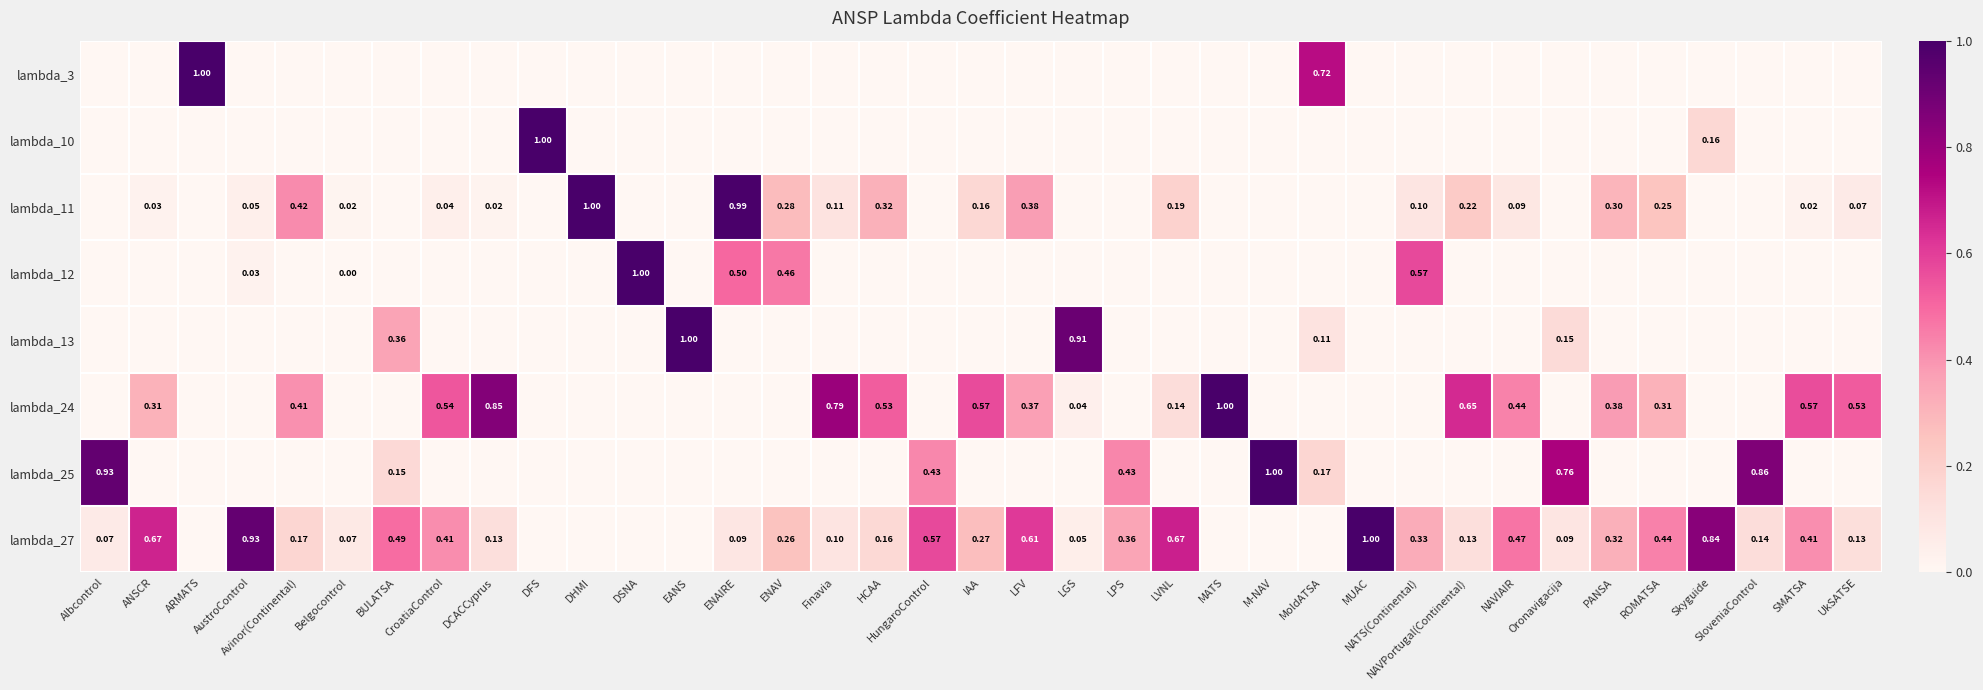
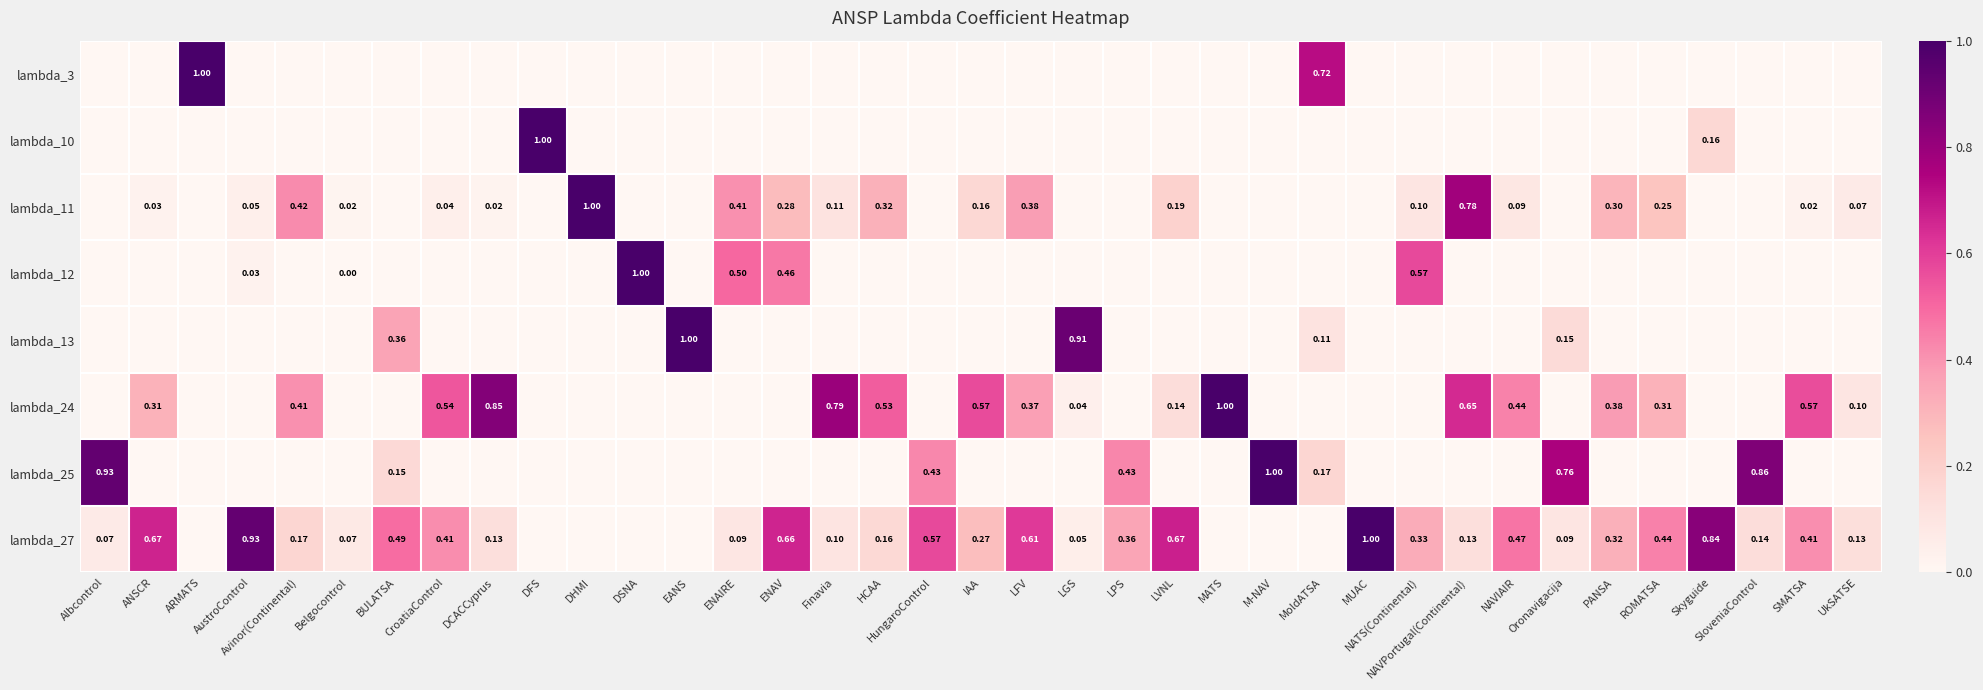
  {
    "lambda_3": {
      "ARMATS": 1.00,
      "MoldATSA": 0.72
    },
    "lambda_10": {
      "DFS": 1.00,
      "Skyguide": 0.16
    },
    "lambda_11": {
      "ANSCR": 0.03,
      "AustroControl": 0.05,
      "Avinor(Continental)": 0.42,
      "Belgocontrol": 0.02,
      "CroatiaControl": 0.04,
      "DCACCyprus": 0.02,
      "DHMI": 1.00,
-     "ENAIRE": 0.99,
+     "ENAIRE": 0.41,
      "ENAV": 0.28,
      "Finavia": 0.11,
      "HCAA": 0.32,
      "IAA": 0.16,
      "LFV": 0.38,
      "LVNL": 0.19,
      "NATS(Continental)": 0.10,
-     "NAVPortugal(Continental)": 0.22,
+     "NAVPortugal(Continental)": 0.78,
      "NAVIAIR": 0.09,
      "PANSA": 0.30,
      "ROMATSA": 0.25,
      "SMATSA": 0.02,
      "UkSATSE": 0.07
    },
    "lambda_12": {
      "AustroControl": 0.03,
      "Belgocontrol": 0.00,
      "DSNA": 1.00,
      "ENAIRE": 0.50,
      "ENAV": 0.46,
      "NATS(Continental)": 0.57
    },
    "lambda_13": {
      "BULATSA": 0.36,
      "EANS": 1.00,
      "LGS": 0.91,
      "MoldATSA": 0.11,
      "Oronavigacija": 0.15
    },
    "lambda_24": {
      "ANSCR": 0.31,
      "Avinor(Continental)": 0.41,
      "CroatiaControl": 0.54,
      "DCACCyprus": 0.85,
      "Finavia": 0.79,
      "HCAA": 0.53,
      "IAA": 0.57,
      "LFV": 0.37,
      "LGS": 0.04,
      "LVNL": 0.14,
      "MATS": 1.00,
      "NAVPortugal(Continental)": 0.65,
      "NAVIAIR": 0.44,
      "PANSA": 0.38,
      "ROMATSA": 0.31,
      "SMATSA": 0.57,
-     "UkSATSE": 0.53
+     "UkSATSE": 0.10
    },
    "lambda_25": {
      "Albcontrol": 0.93,
      "BULATSA": 0.15,
      "HungaroControl": 0.43,
      "LPS": 0.43,
      "M-NAV": 1.00,
      "MoldATSA": 0.17,
      "Oronavigacija": 0.76,
      "SloveniaControl": 0.86
    },
    "lambda_27": {
      "Albcontrol": 0.07,
      "ANSCR": 0.67,
      "AustroControl": 0.93,
      "Avinor(Continental)": 0.17,
      "Belgocontrol": 0.07,
      "BULATSA": 0.49,
      "CroatiaControl": 0.41,
      "DCACCyprus": 0.13,
      "ENAIRE": 0.09,
-     "ENAV": 0.26,
+     "ENAV": 0.66,
      "Finavia": 0.10,
      "HCAA": 0.16,
      "HungaroControl": 0.57,
      "IAA": 0.27,
      "LFV": 0.61,
      "LGS": 0.05,
      "LPS": 0.36,
      "LVNL": 0.67,
      "MUAC": 1.00,
      "NATS(Continental)": 0.33,
      "NAVPortugal(Continental)": 0.13,
      "NAVIAIR": 0.47,
      "Oronavigacija": 0.09,
      "PANSA": 0.32,
      "ROMATSA": 0.44,
      "Skyguide": 0.84,
      "SloveniaControl": 0.14,
      "SMATSA": 0.41,
      "UkSATSE": 0.13
    }
  }
